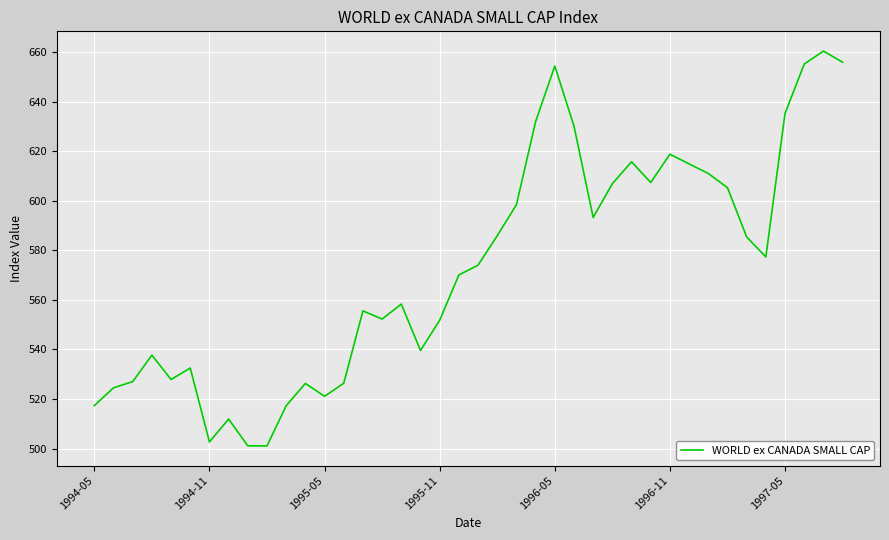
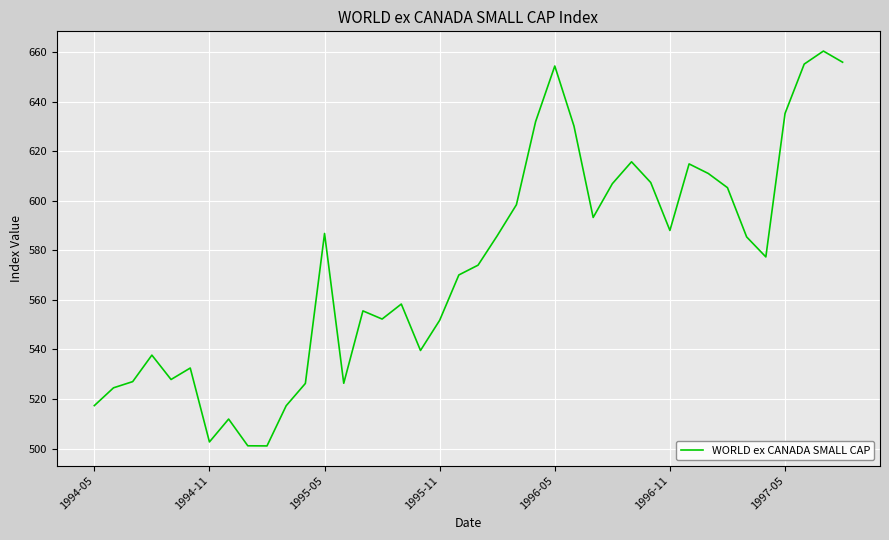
  {
    "1994-05": 517,
    "1994-11": 503,
-   "1995-05": 521,
+   "1995-05": 587,
    "1995-11": 552,
    "1996-05": 654,
-   "1996-11": 619,
+   "1996-11": 588,
    "1997-05": 635
  }
